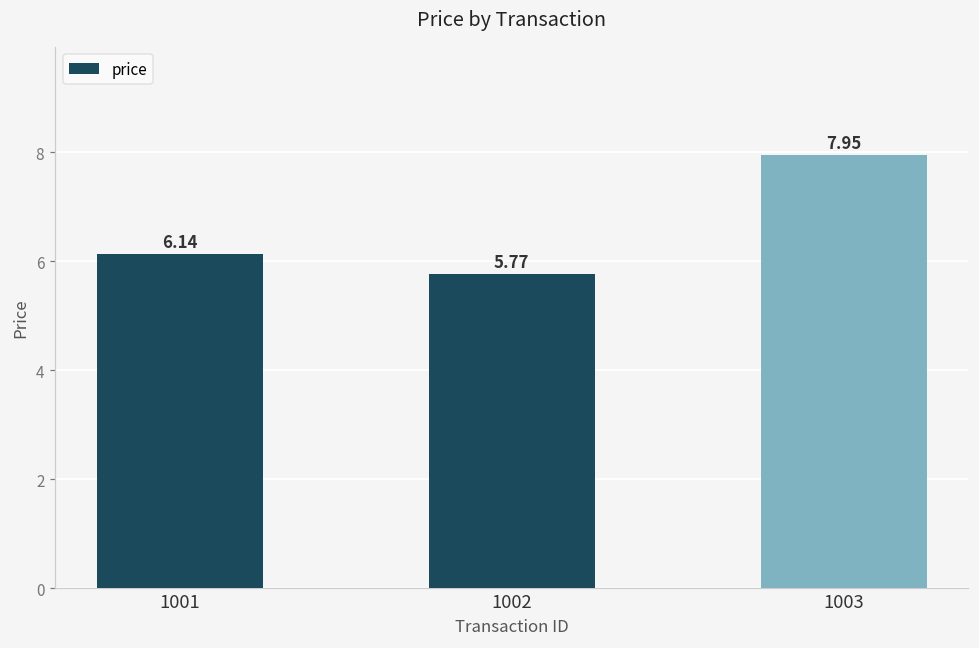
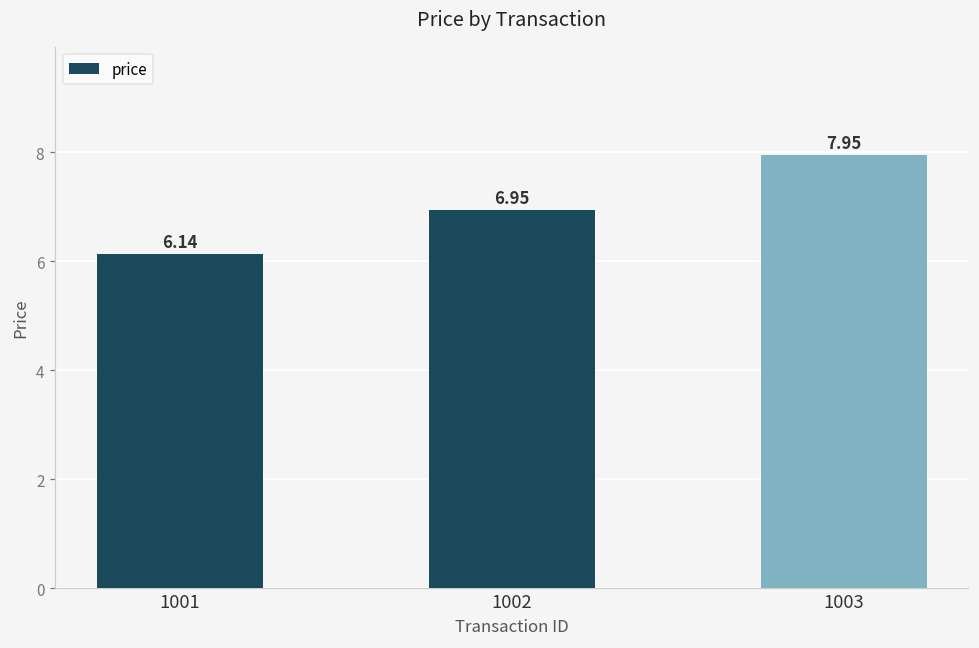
  {
    "1001": 6.14,
-   "1002": 5.77,
+   "1002": 6.95,
    "1003": 7.95
  }
